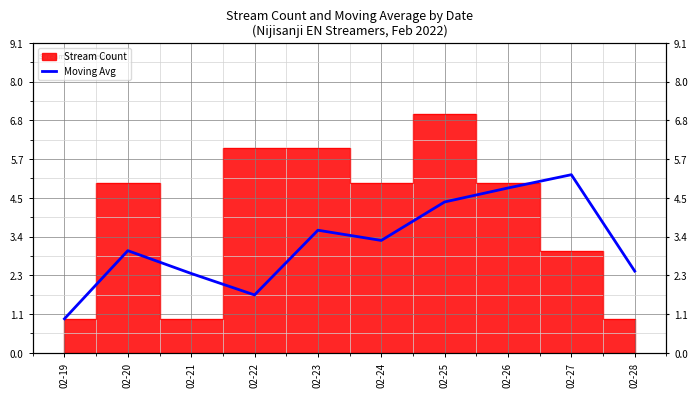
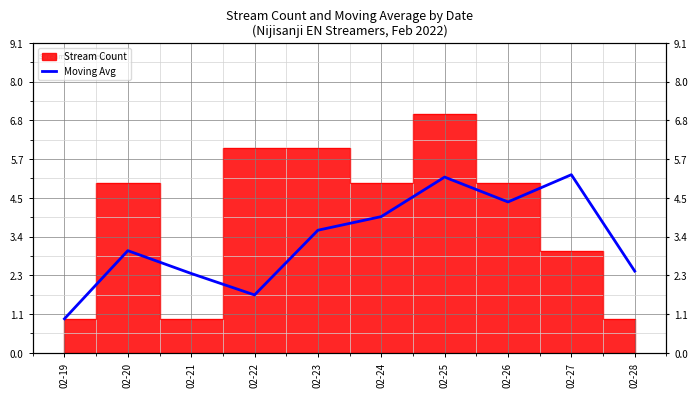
  {
    "Moving Avg": {
      "02-20": 3.0,
      "02-21": 2.3,
      "02-22": 1.7,
      "02-23": 3.6,
-     "02-24": 3.3,
-     "02-25": 4.4,
-     "02-26": 4.8,
+     "02-24": 4.0,
+     "02-25": 5.2,
+     "02-26": 4.4,
      "02-27": 5.2,
      "02-28": 2.4
    }
  }
